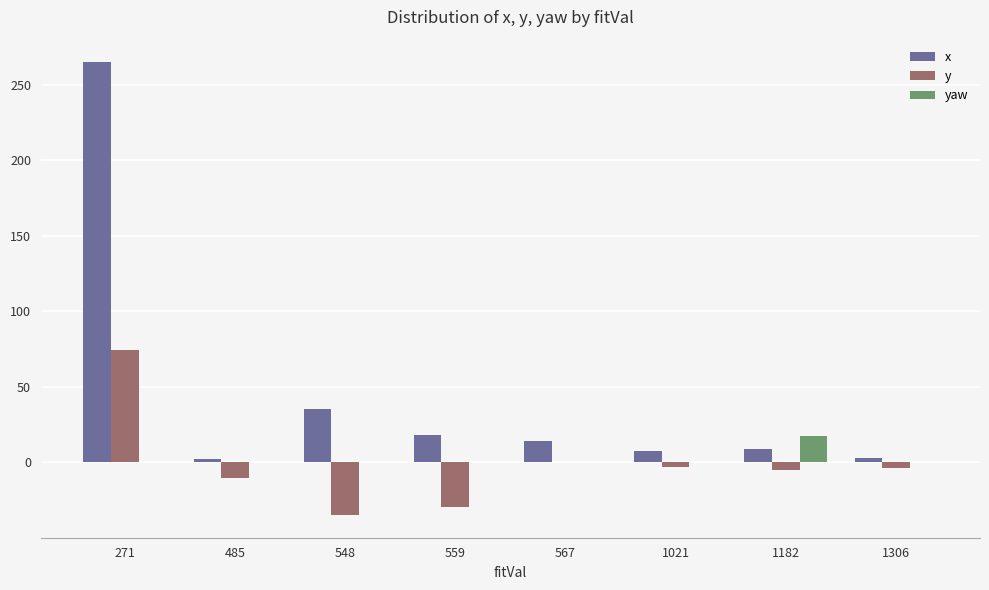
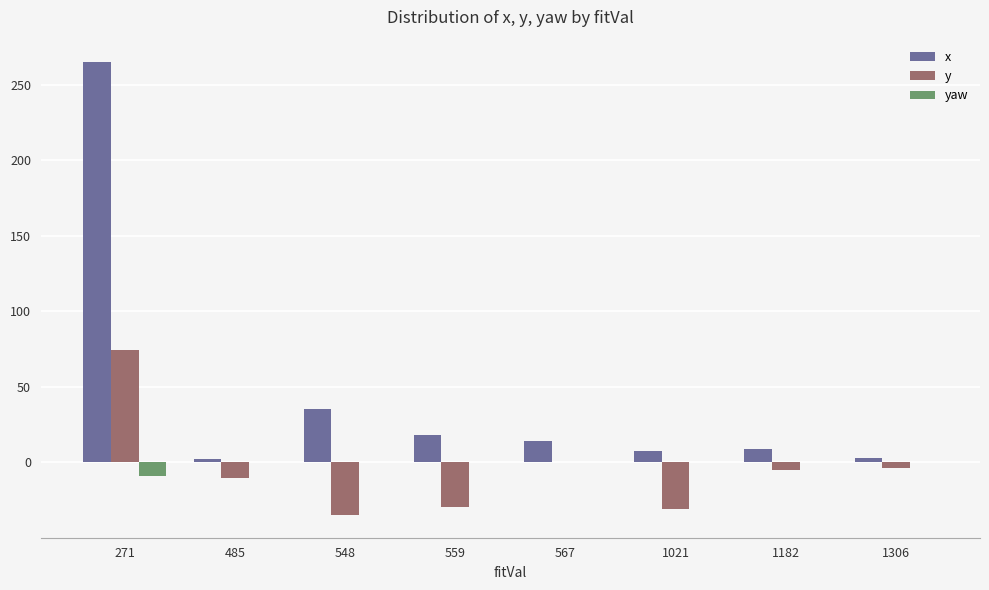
  {
    "x": {
      "271": 265,
      "485": 2,
      "548": 35,
      "559": 18,
      "567": 14,
      "1021": 8,
      "1182": 9,
      "1306": 3
    },
    "y": {
      "271": 75,
      "485": -11,
      "548": -35,
      "559": -29,
-     "1021": -3,
+     "1021": -31,
      "1182": -5,
      "1306": -3
    },
    "yaw": {
-     "271": 0,
-     "1182": 17
+     "271": -9,
+     "1182": 0
    }
  }
